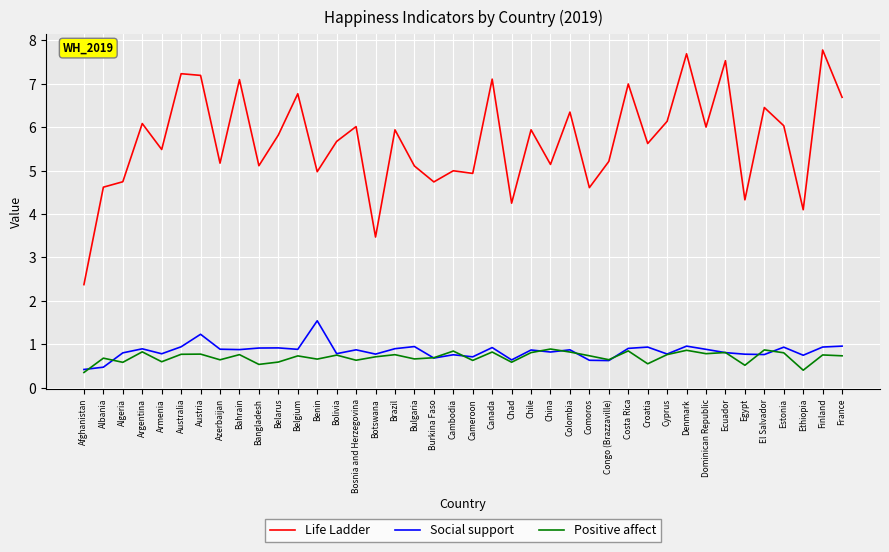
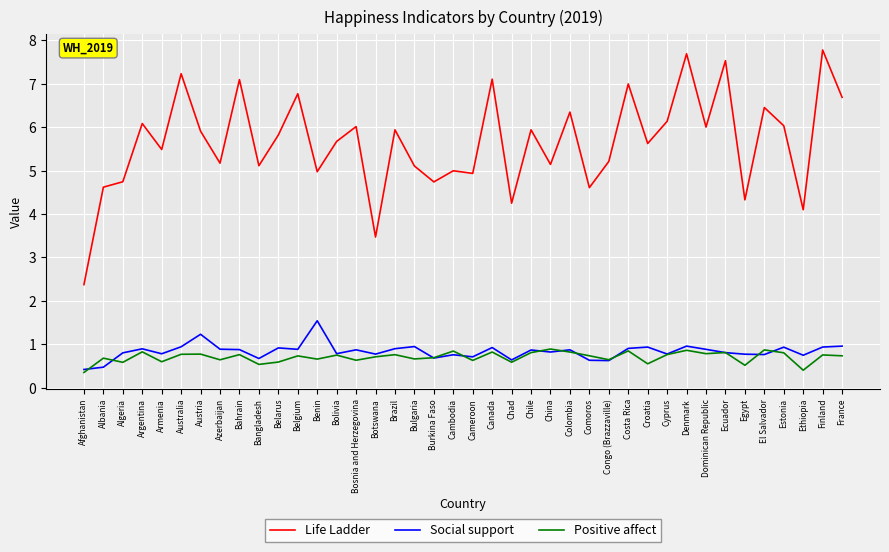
  {
    "Life Ladder": {
      "Afghanistan": 2.4,
      "Albania": 4.6,
      "Algeria": 4.7,
      "Argentina": 6.1,
      "Armenia": 5.5,
      "Australia": 7.2,
-     "Austria": 7.2,
+     "Austria": 5.9,
      "Azerbaijan": 5.2,
      "Bahrain": 7.1,
      "Bangladesh": 5.1,
      "Belarus": 5.8,
      "Belgium": 6.8,
      "Benin": 5.0,
      "Bolivia": 5.7,
      "Bosnia and Herzegovina": 6.0,
      "Botswana": 3.5,
      "Brazil": 5.9,
      "Bulgaria": 5.1,
      "Burkina Faso": 4.7,
      "Cambodia": 5.0,
      "Cameroon": 4.9,
      "Canada": 7.1,
      "Chad": 4.3,
      "Chile": 5.9,
      "China": 5.1,
      "Colombia": 6.4,
      "Comoros": 4.6,
      "Congo (Brazzaville)": 5.2,
      "Costa Rica": 7.0,
      "Croatia": 5.6,
      "Cyprus": 6.1,
      "Denmark": 7.7,
      "Dominican Republic": 6.0,
      "Ecuador": 7.5,
      "Egypt": 4.3,
      "El Salvador": 6.5,
      "Estonia": 6.0,
      "Ethiopia": 4.1,
      "Finland": 7.8,
      "France": 6.7
    },
    "Social support": {
      "Afghanistan": 0.4,
      "Albania": 0.5,
      "Algeria": 0.8,
      "Argentina": 0.9,
      "Armenia": 0.8,
      "Australia": 0.9,
      "Austria": 1.2,
      "Azerbaijan": 0.9,
      "Bahrain": 0.9,
-     "Bangladesh": 0.9,
+     "Bangladesh": 0.7,
      "Belarus": 0.9,
      "Belgium": 0.9,
      "Benin": 1.5,
      "Bosnia and Herzegovina": 0.9,
      "Botswana": 0.8,
      "Brazil": 0.9,
      "Bulgaria": 0.9,
      "Cambodia": 0.8,
      "Cameroon": 0.7,
      "Canada": 0.9,
      "Chile": 0.9,
      "China": 0.8,
      "Comoros": 0.6,
      "Costa Rica": 0.9,
      "Croatia": 0.9,
      "Denmark": 1.0,
      "Dominican Republic": 0.9,
      "Egypt": 0.8,
      "El Salvador": 0.8,
      "Estonia": 0.9,
      "Ethiopia": 0.7,
      "Finland": 0.9,
      "France": 1.0
    },
    "Positive affect": {
      "Afghanistan": 0.4,
      "Albania": 0.7,
      "Algeria": 0.6,
      "Argentina": 0.8,
      "Armenia": 0.6,
      "Australia": 0.8,
      "Austria": 0.8,
      "Azerbaijan": 0.6,
      "Bahrain": 0.8,
      "Bangladesh": 0.5,
      "Belarus": 0.6,
      "Belgium": 0.7,
      "Benin": 0.7,
      "Bosnia and Herzegovina": 0.6,
      "Botswana": 0.7,
      "Brazil": 0.8,
      "Bulgaria": 0.7,
      "Cambodia": 0.8,
      "Cameroon": 0.6,
      "Canada": 0.8,
      "Chile": 0.8,
      "China": 0.9,
      "Comoros": 0.7,
      "Costa Rica": 0.8,
      "Croatia": 0.6,
      "Denmark": 0.9,
      "Dominican Republic": 0.8,
      "Egypt": 0.5,
      "El Salvador": 0.9,
      "Estonia": 0.8,
      "Ethiopia": 0.4,
      "Finland": 0.8,
      "France": 0.7
    }
  }
